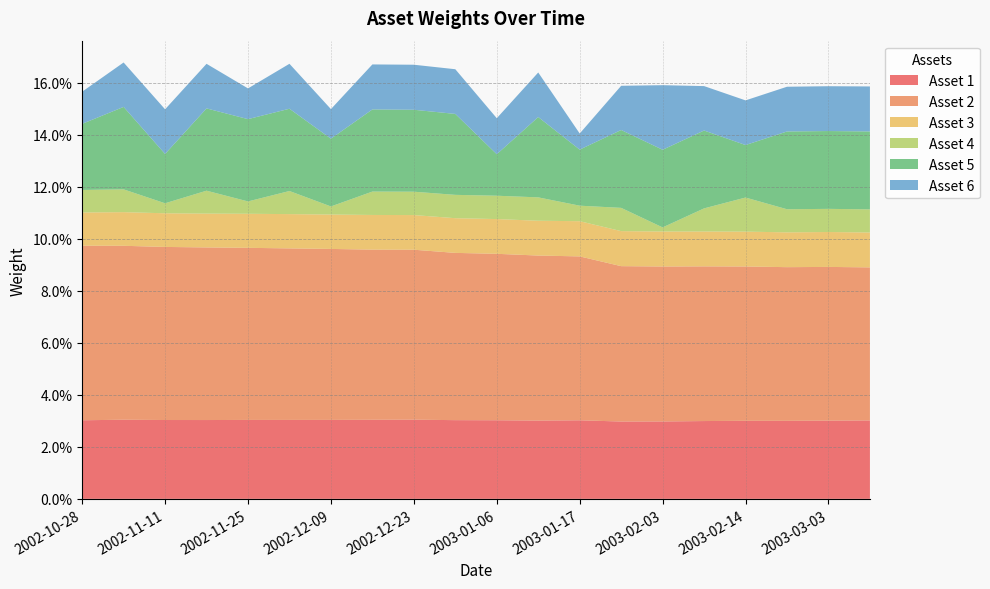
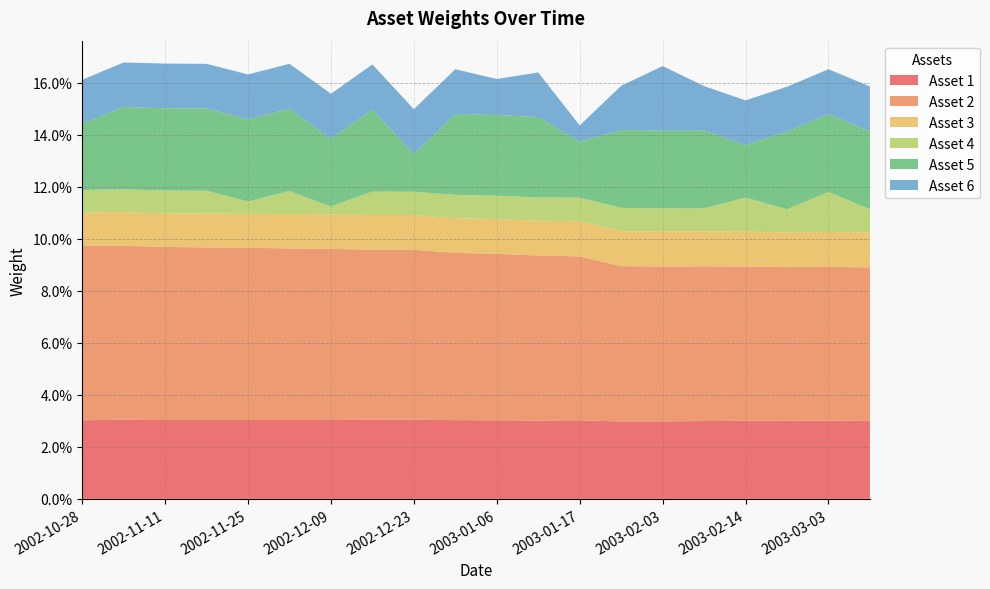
  {
    "Asset 4": {
      "2002-10-28": "0.9%",
-     "2002-11-11": "0.4%",
+     "2002-11-11": "0.9%",
      "2002-11-25": "0.5%",
      "2002-12-09": "0.3%",
      "2002-12-23": "0.9%",
      "2003-01-06": "0.9%",
-     "2003-01-17": "0.6%",
-     "2003-02-03": "0.2%",
+     "2003-01-17": "0.9%",
+     "2003-02-03": "0.9%",
      "2003-02-14": "1.3%",
-     "2003-03-03": "0.9%"
+     "2003-03-03": "1.5%"
    },
    "Asset 5": {
      "2002-10-28": "2.5%",
-     "2002-11-11": "1.9%",
+     "2002-11-11": "3.2%",
      "2002-11-25": "3.2%",
      "2002-12-09": "2.6%",
-     "2002-12-23": "3.2%",
-     "2003-01-06": "1.6%",
+     "2002-12-23": "1.4%",
+     "2003-01-06": "3.1%",
      "2003-01-17": "2.2%",
      "2003-02-03": "3.0%",
      "2003-02-14": "2.0%",
      "2003-03-03": "3.0%"
    },
    "Asset 6": {
-     "2002-10-28": "1.2%",
+     "2002-10-28": "1.7%",
      "2002-11-11": "1.7%",
-     "2002-11-25": "1.2%",
-     "2002-12-09": "1.1%",
+     "2002-11-25": "1.7%",
+     "2002-12-09": "1.7%",
      "2002-12-23": "1.7%",
      "2003-01-06": "1.4%",
      "2003-01-17": "0.6%",
      "2003-02-03": "2.5%",
      "2003-02-14": "1.7%",
      "2003-03-03": "1.7%"
    }
  }
